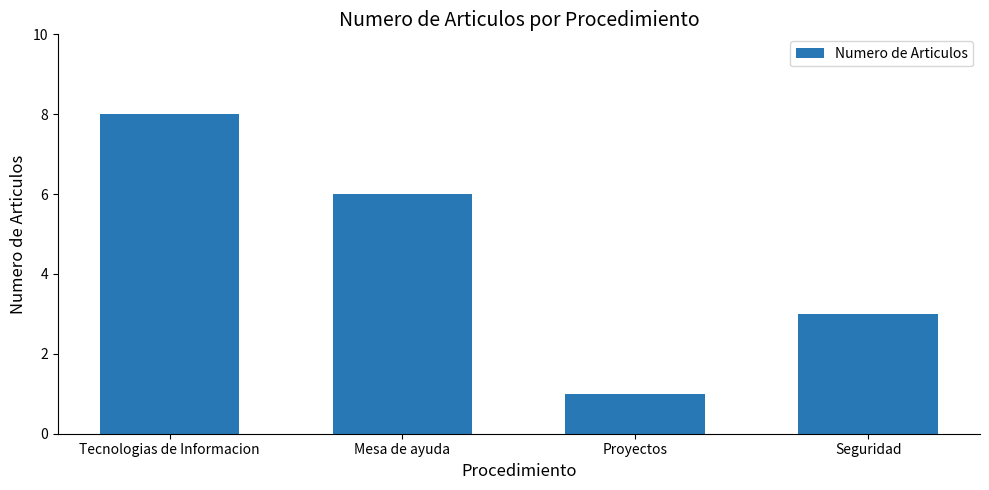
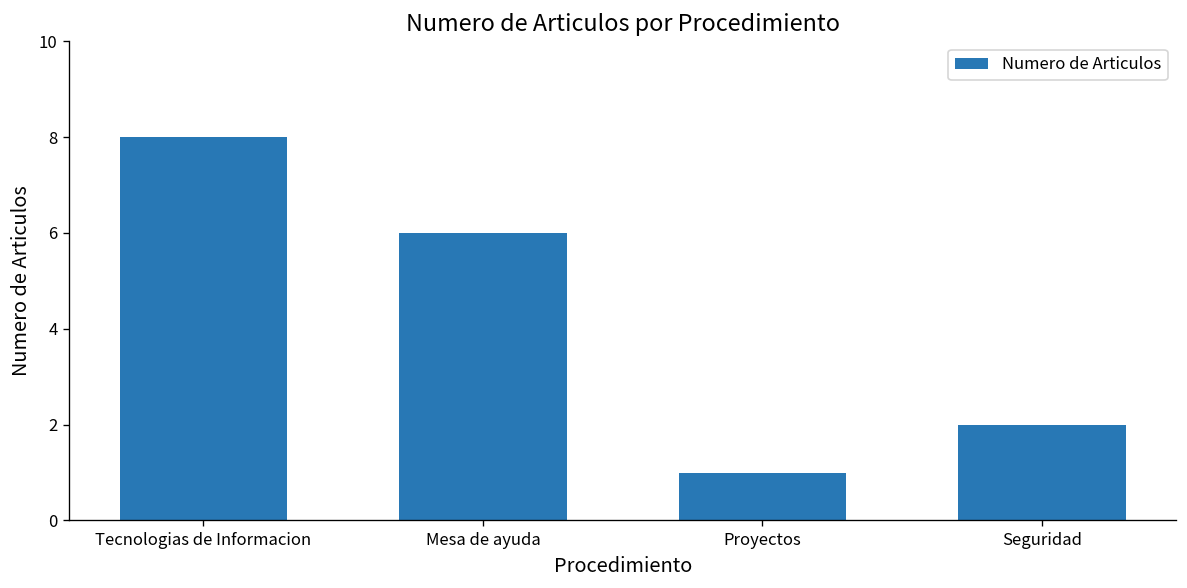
  {
    "Tecnologias de Informacion": 8,
    "Mesa de ayuda": 6,
    "Proyectos": 1,
-   "Seguridad": 3
+   "Seguridad": 2
  }
